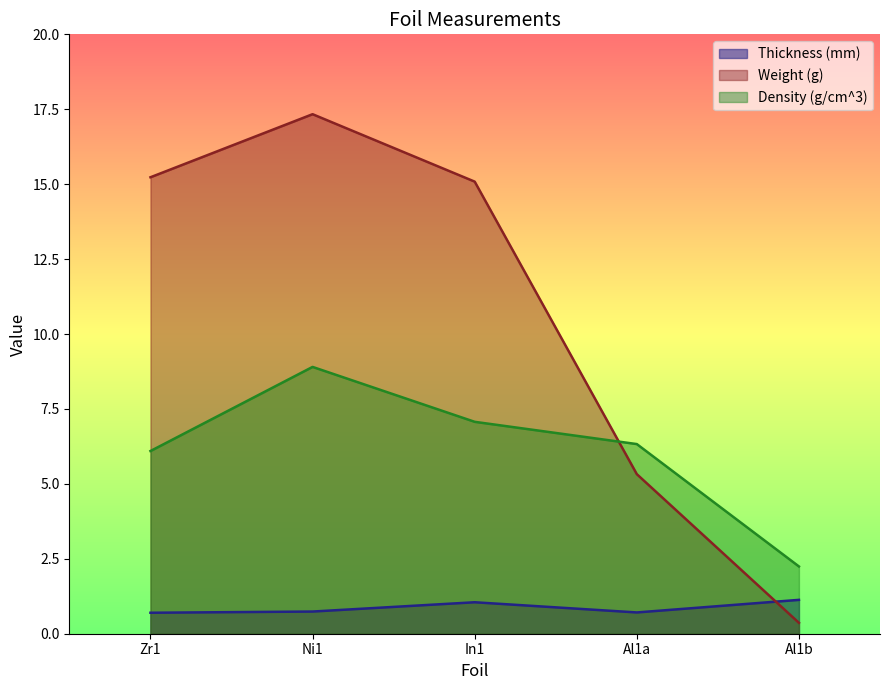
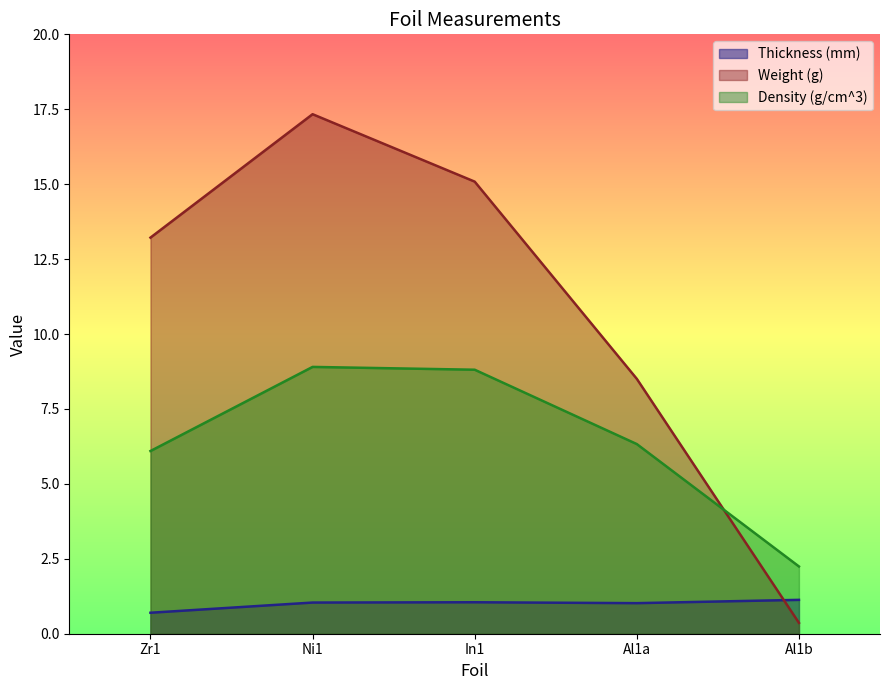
  {
    "Thickness (mm)": {
      "Zr1": 0.7,
-     "Ni1": 0.7,
+     "Ni1": 1.0,
      "In1": 1.1,
-     "Al1a": 0.7,
+     "Al1a": 1.0,
      "Al1b": 1.1
    },
    "Weight (g)": {
-     "Zr1": 15.2,
+     "Zr1": 13.2,
      "Ni1": 17.3,
      "In1": 15.1,
-     "Al1a": 5.3,
+     "Al1a": 8.5,
      "Al1b": 0.4
    },
    "Density (g/cm^3)": {
      "Zr1": 6.1,
      "Ni1": 8.9,
-     "In1": 7.1,
+     "In1": 8.8,
      "Al1a": 6.3,
      "Al1b": 2.2
    }
  }
